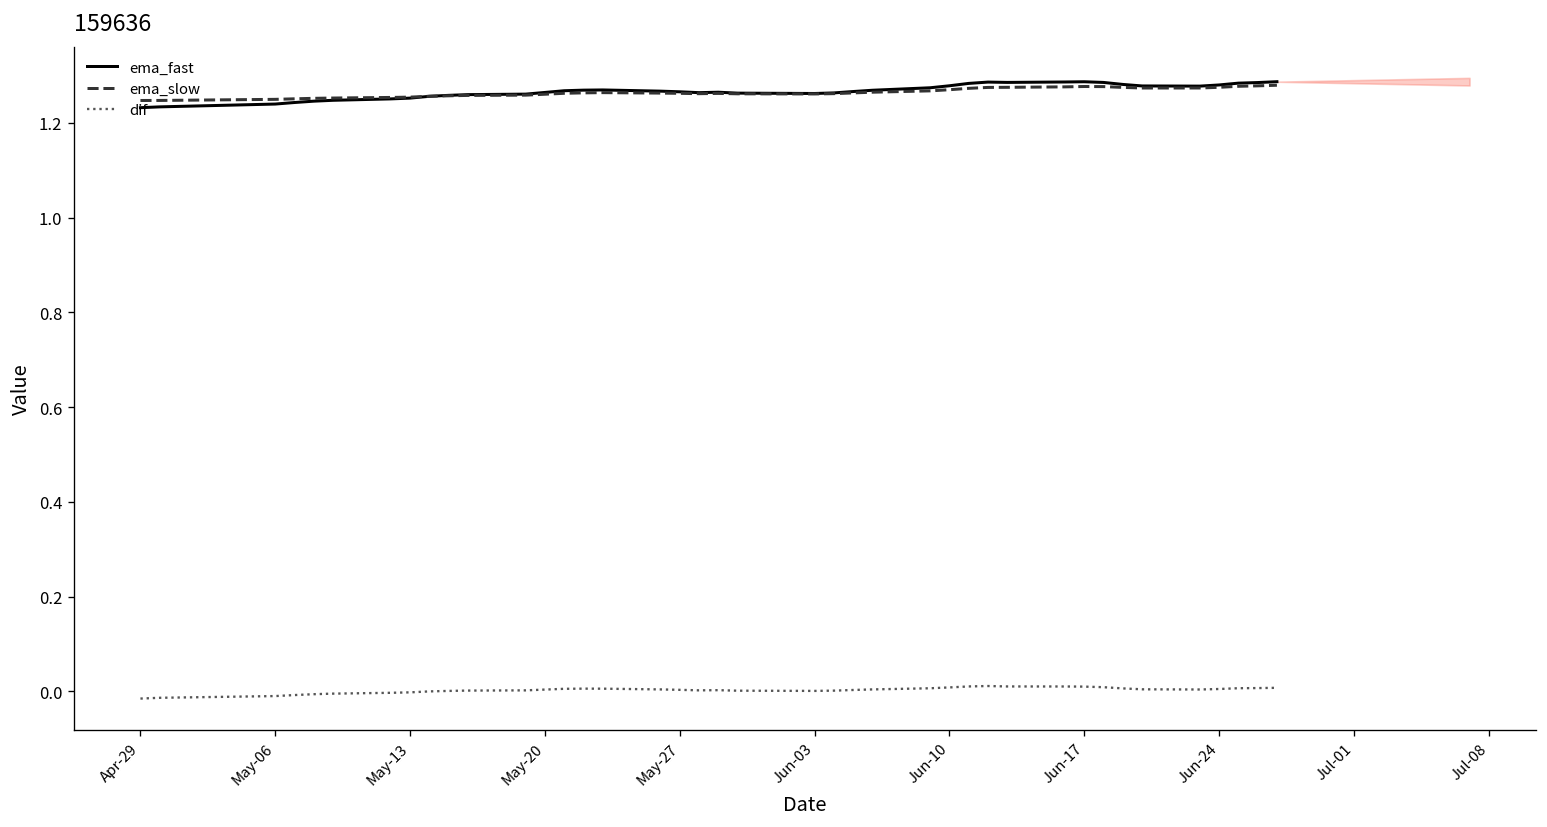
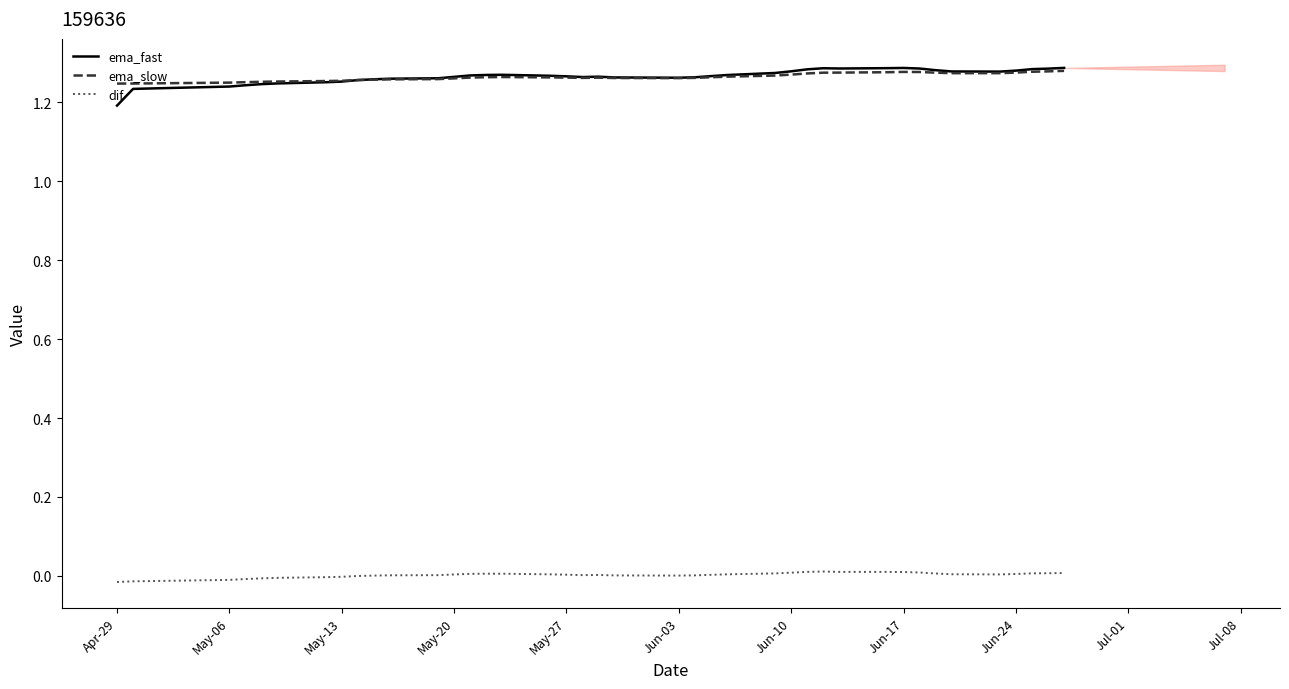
  {
    "ema_fast": {
-     "Apr-29": 1.23,
+     "Apr-29": 1.19,
      "May-06": 1.24,
      "Jun-10": 1.28,
      "Jun-17": 1.29
    }
  }
